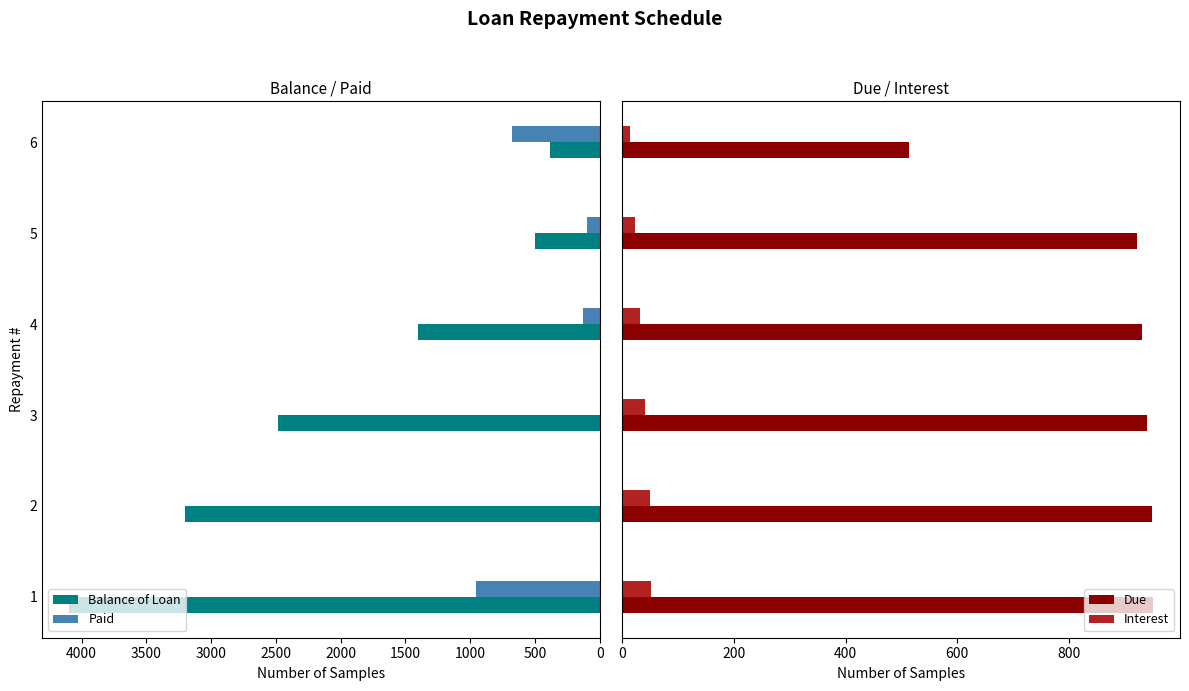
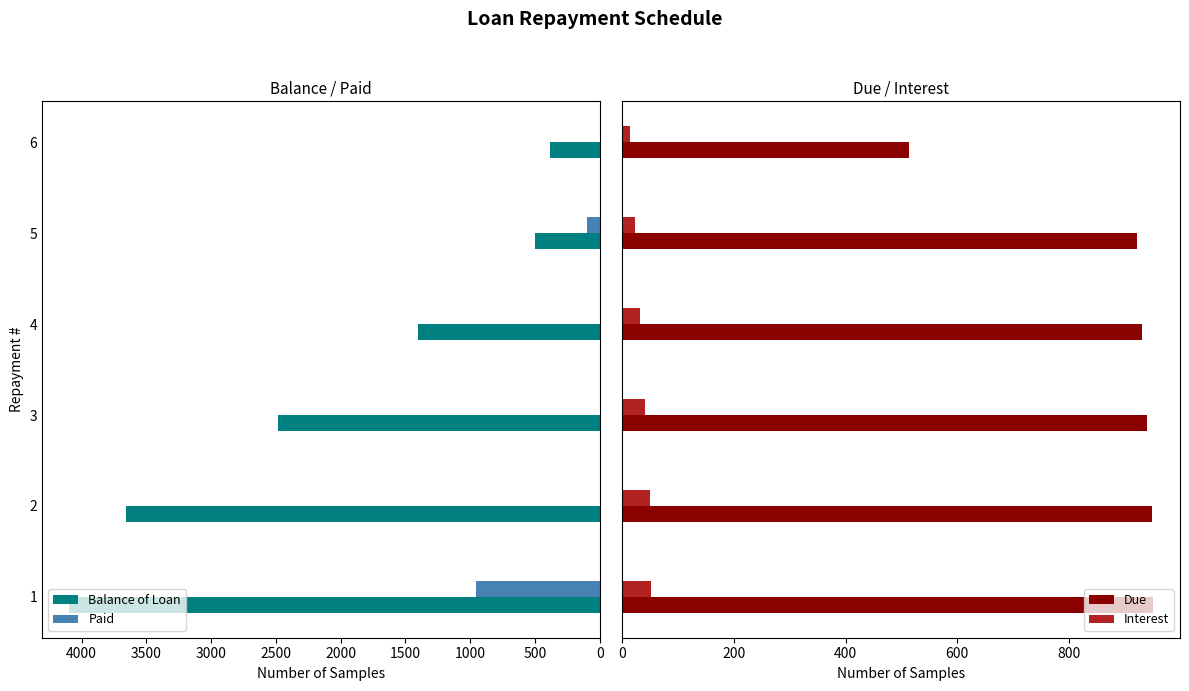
  {
    "Balance / Paid": {
      "Balance of Loan": {
        "6": 390,
        "5": 500,
        "4": 1400,
        "3": 2490,
-       "2": 3200
+       "2": 3660
      },
      "Paid": {
-       "6": 670,
+       "6": 0,
        "5": 100,
-       "4": 130,
+       "4": 0,
        "3": 0,
        "2": 0,
        "1": 950
      }
    }
  }
